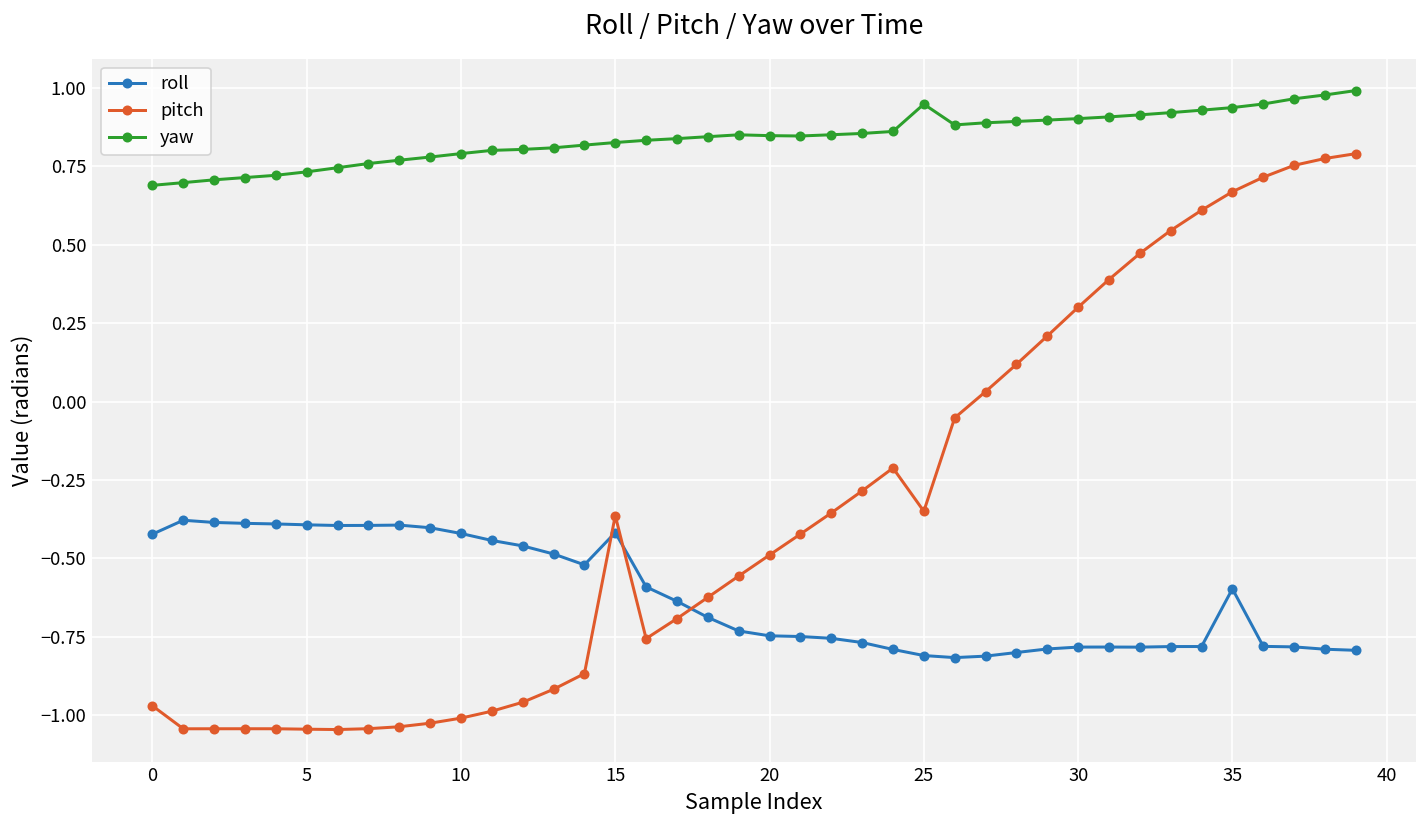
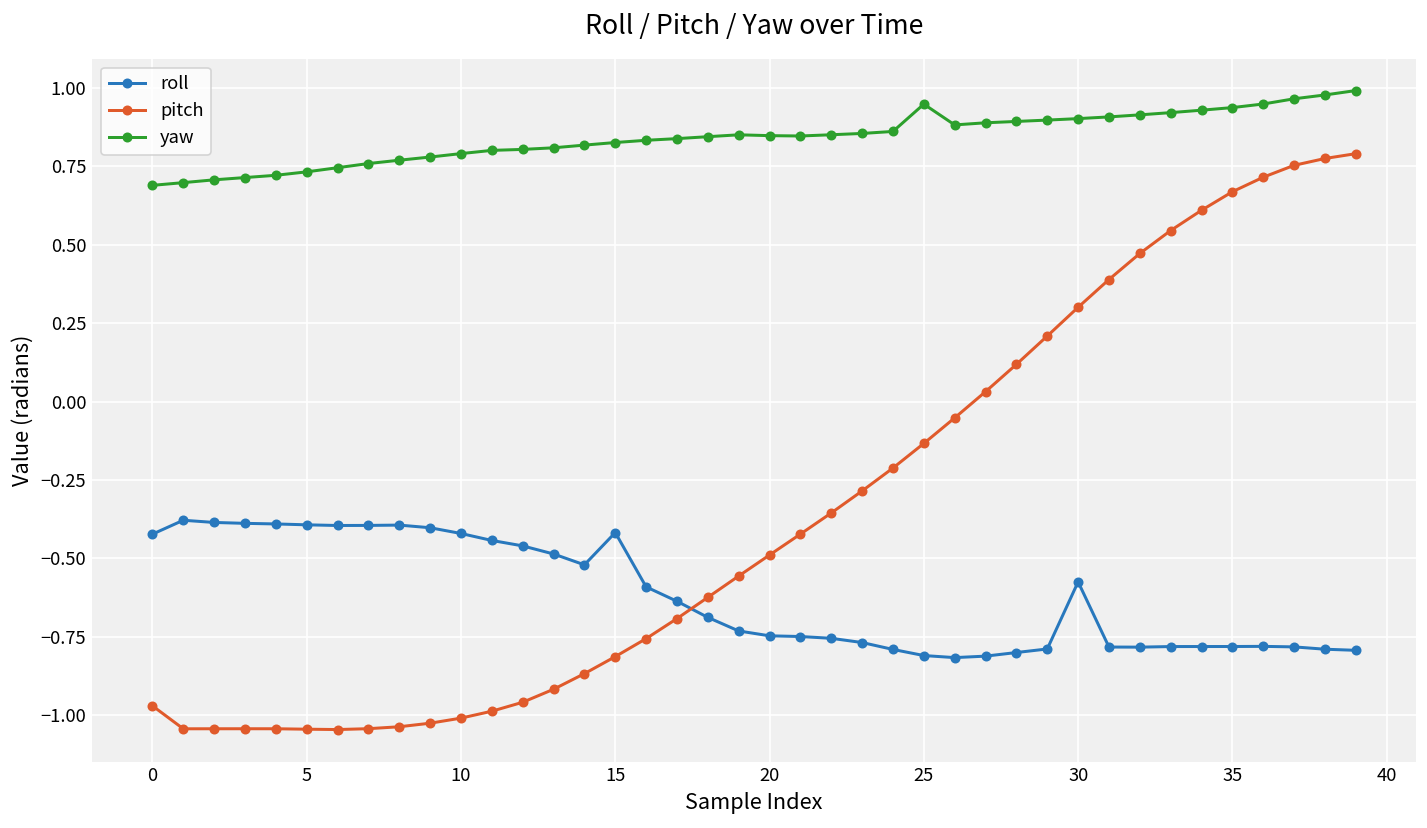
  {
    "roll": {
      "0": -0.42,
      "5": -0.39,
      "10": -0.42,
      "15": -0.42,
      "20": -0.75,
      "25": -0.81,
-     "30": -0.78,
-     "35": -0.60
+     "30": -0.57,
+     "35": -0.78
    },
    "pitch": {
      "0": -0.97,
      "5": -1.04,
      "10": -1.01,
-     "15": -0.36,
+     "15": -0.81,
      "20": -0.49,
-     "25": -0.35,
+     "25": -0.13,
      "30": 0.30,
      "35": 0.67
    },
    "yaw": {
      "0": 0.69,
      "5": 0.73,
      "10": 0.79,
      "15": 0.83,
      "20": 0.85,
      "25": 0.95,
      "30": 0.90,
      "35": 0.94
    }
  }
